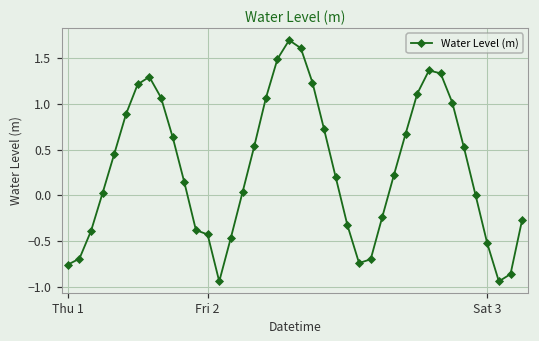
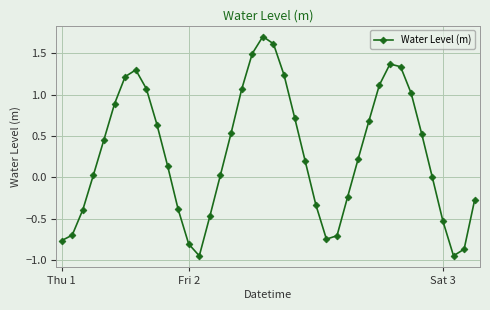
  {
    "Thu 1": -0.8,
-   "Fri 2": -0.4,
+   "Fri 2": -0.8,
    "Sat 3": -0.5
  }
